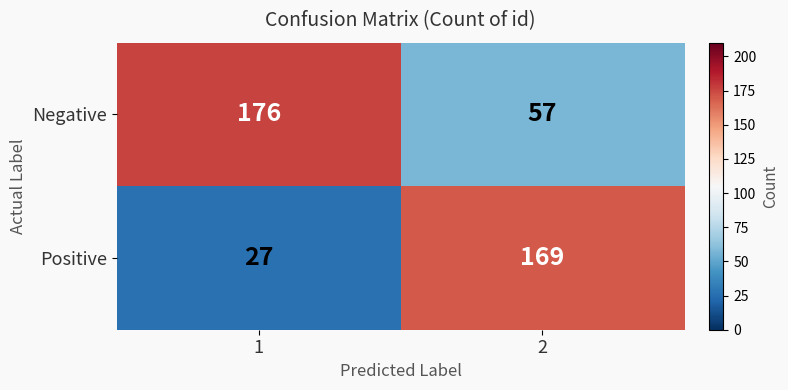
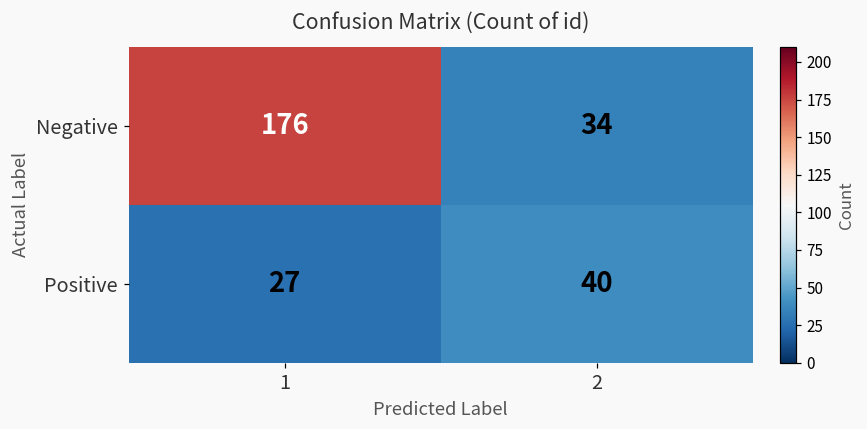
  {
    "Negative": {
      "1": 176,
-     "2": 57
+     "2": 34
    },
    "Positive": {
      "1": 27,
-     "2": 169
+     "2": 40
    }
  }
